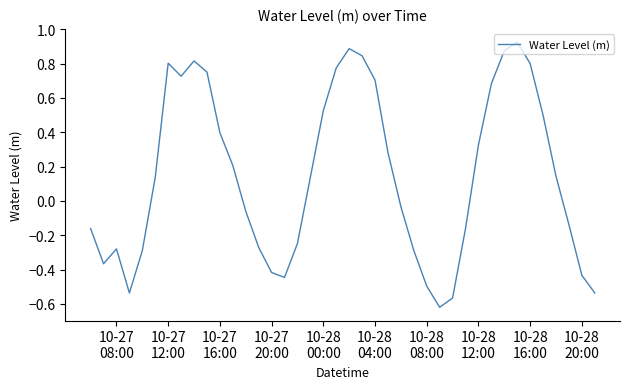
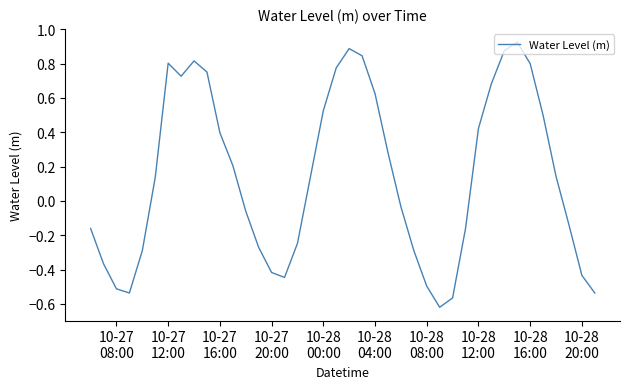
  {
-   "10-27 08:00": -0.28,
+   "10-27 08:00": -0.51,
    "10-27 12:00": 0.80,
    "10-27 16:00": 0.40,
    "10-27 20:00": -0.42,
    "10-28 00:00": 0.53,
-   "10-28 04:00": 0.70,
+   "10-28 04:00": 0.62,
    "10-28 08:00": -0.50,
-   "10-28 12:00": 0.33,
+   "10-28 12:00": 0.42,
    "10-28 16:00": 0.80,
    "10-28 20:00": -0.43
  }
